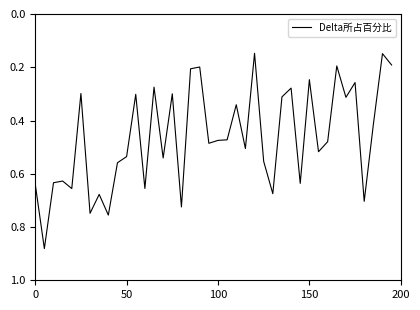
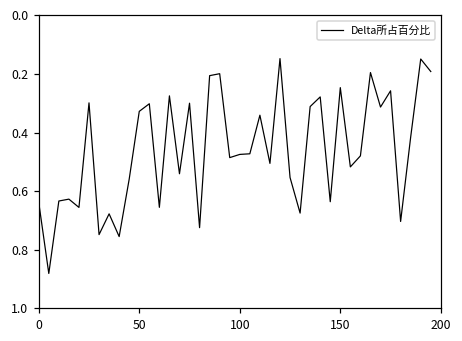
  {
    "0": 0.64,
-   "50": 0.54,
+   "50": 0.33,
    "100": 0.47,
    "150": 0.25
  }
